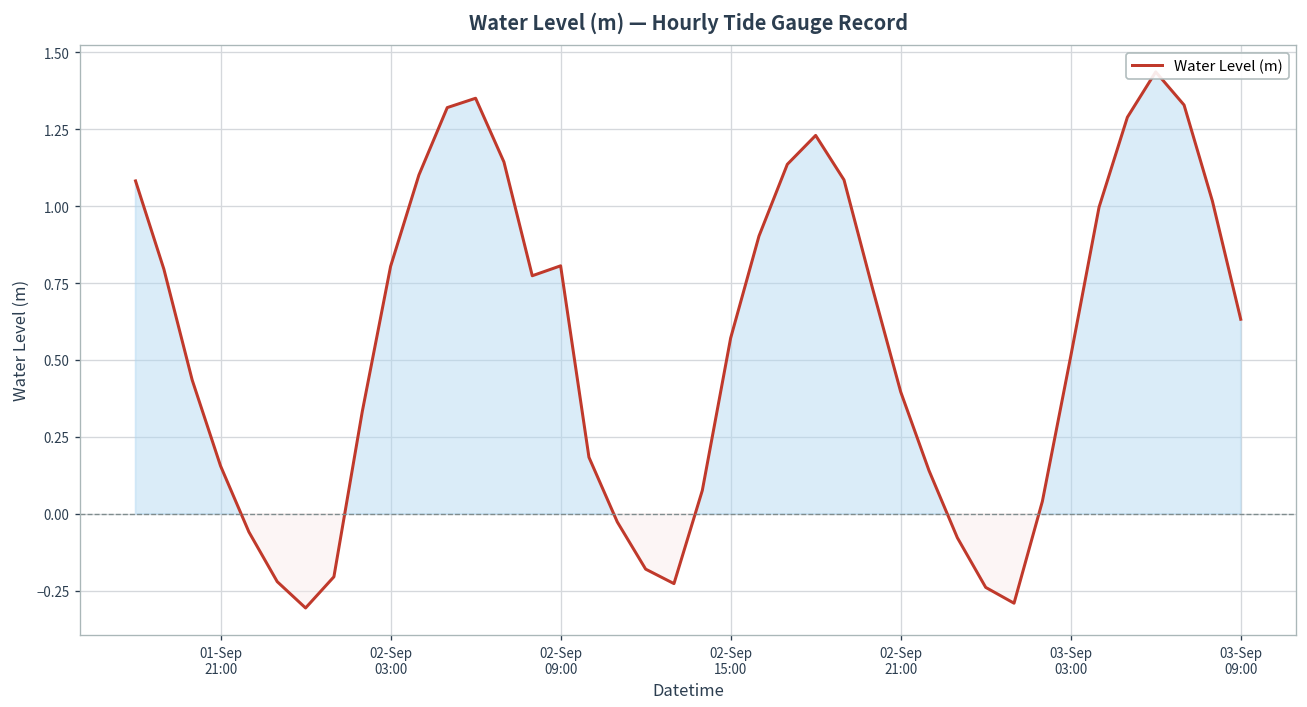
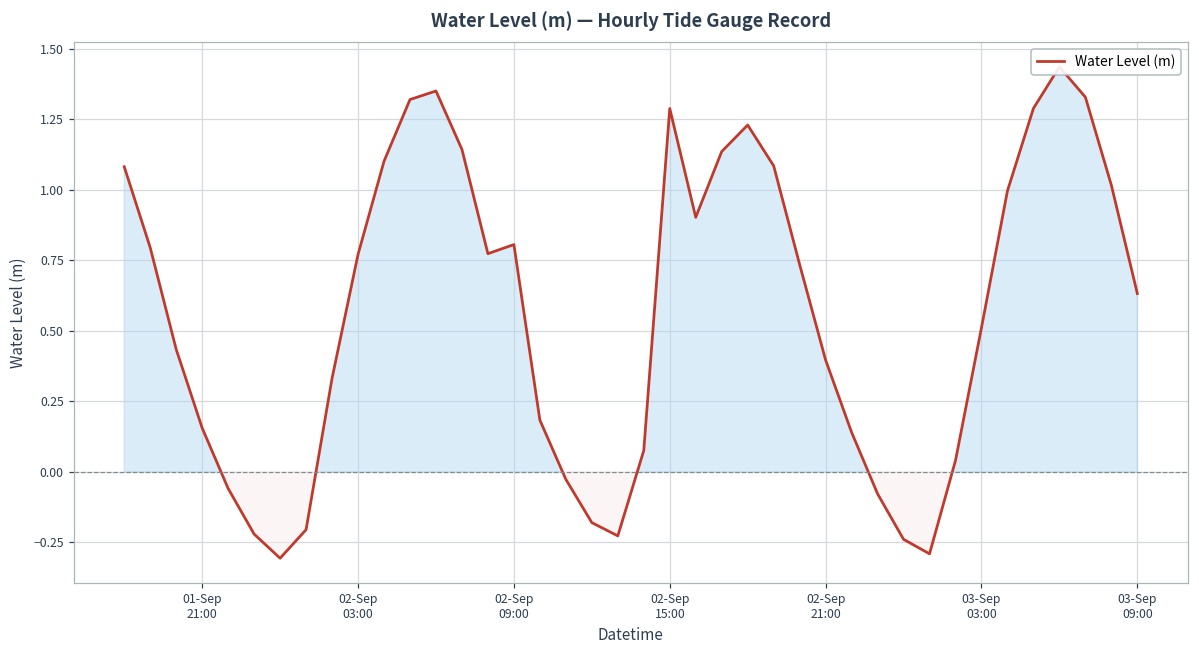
  {
    "01-Sep 21:00": 0.16,
-   "02-Sep 03:00": 0.80,
+   "02-Sep 03:00": 0.77,
    "02-Sep 09:00": 0.81,
-   "02-Sep 15:00": 0.57,
+   "02-Sep 15:00": 1.29,
    "02-Sep 21:00": 0.40,
    "03-Sep 03:00": 0.51,
    "03-Sep 09:00": 0.63
  }
